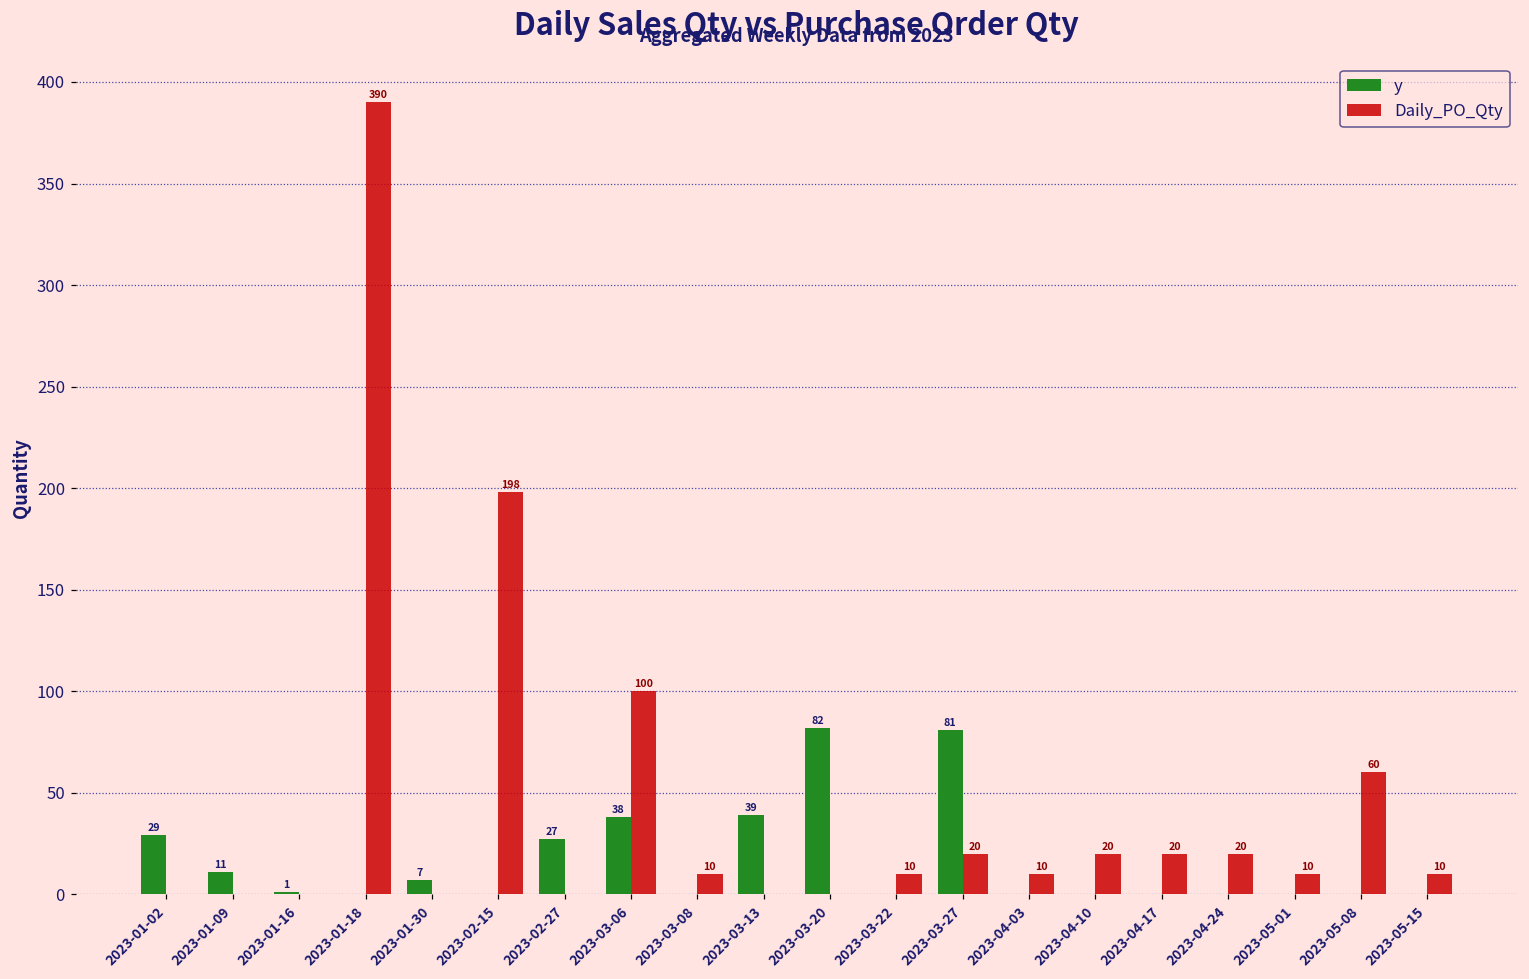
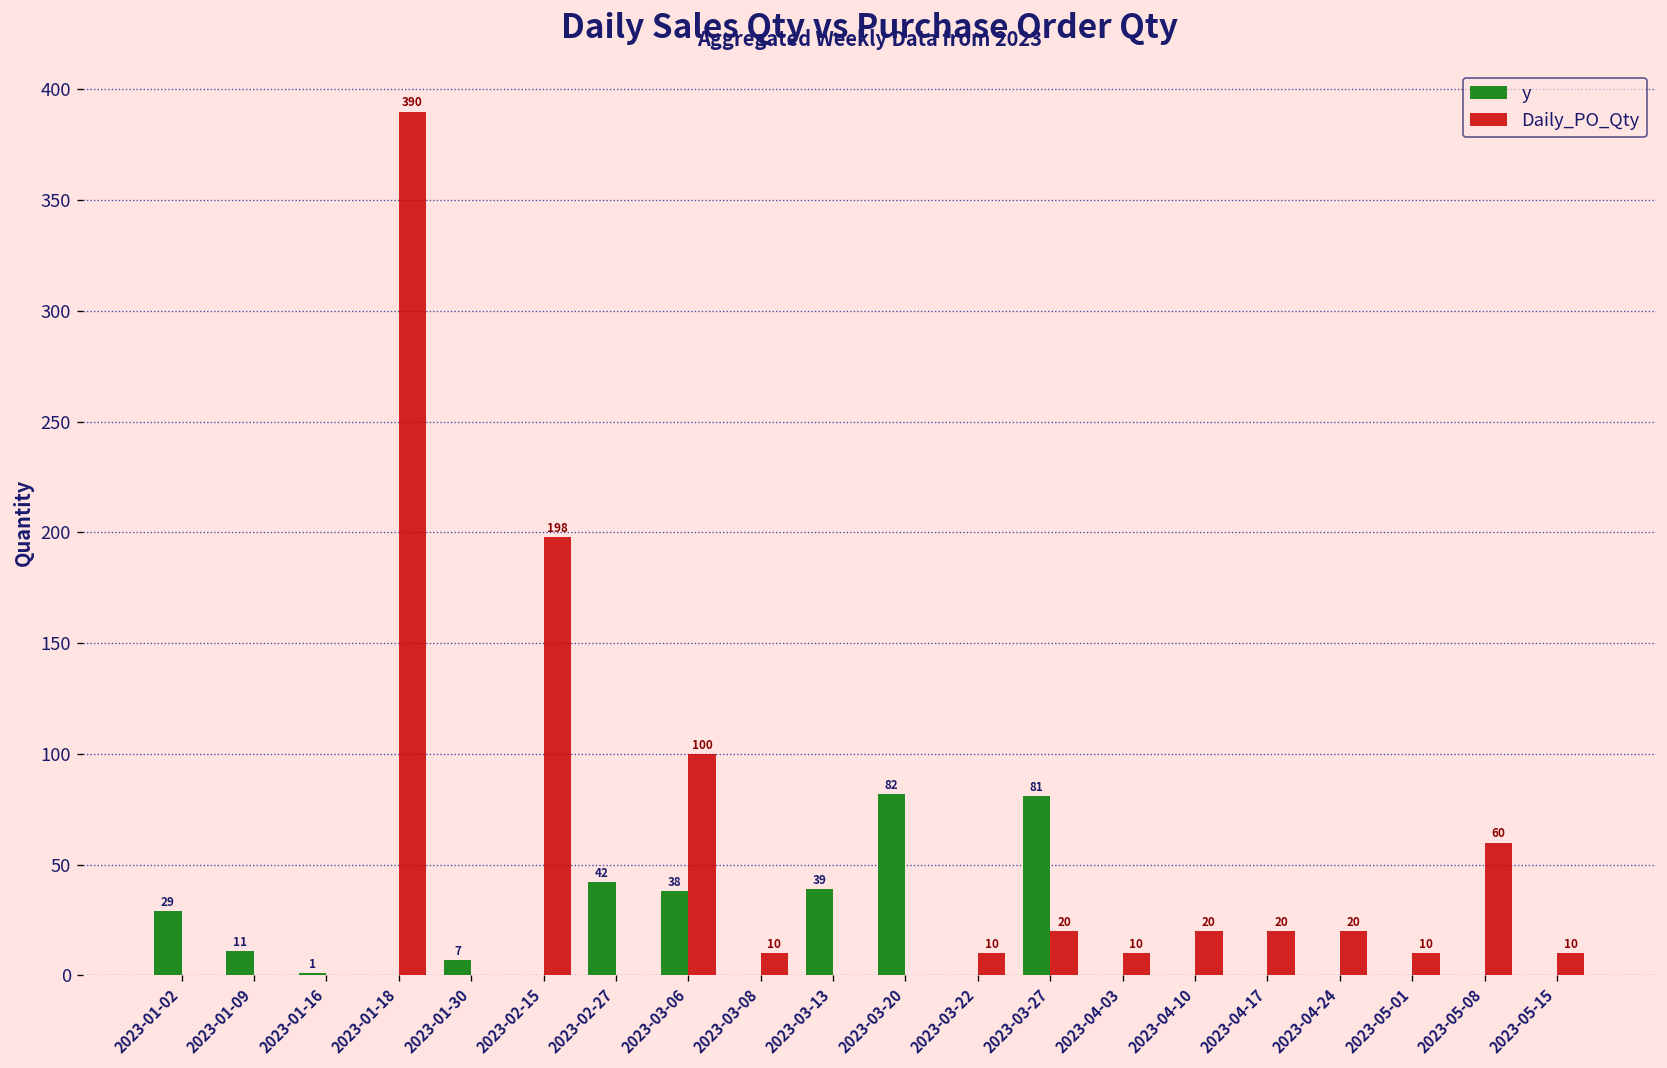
  {
    "y": {
      "2023-01-02": 29,
      "2023-01-09": 11,
      "2023-01-16": 1,
      "2023-01-30": 7,
-     "2023-02-27": 27,
+     "2023-02-27": 42,
      "2023-03-06": 38,
      "2023-03-13": 39,
      "2023-03-20": 82,
      "2023-03-27": 81
    },
    "Daily_PO_Qty": {
      "2023-01-18": 390,
      "2023-02-15": 198,
      "2023-03-06": 100,
      "2023-03-08": 10,
      "2023-03-22": 10,
      "2023-03-27": 20,
      "2023-04-03": 10,
      "2023-04-10": 20,
      "2023-04-17": 20,
      "2023-04-24": 20,
      "2023-05-01": 10,
      "2023-05-08": 60,
      "2023-05-15": 10
    }
  }
